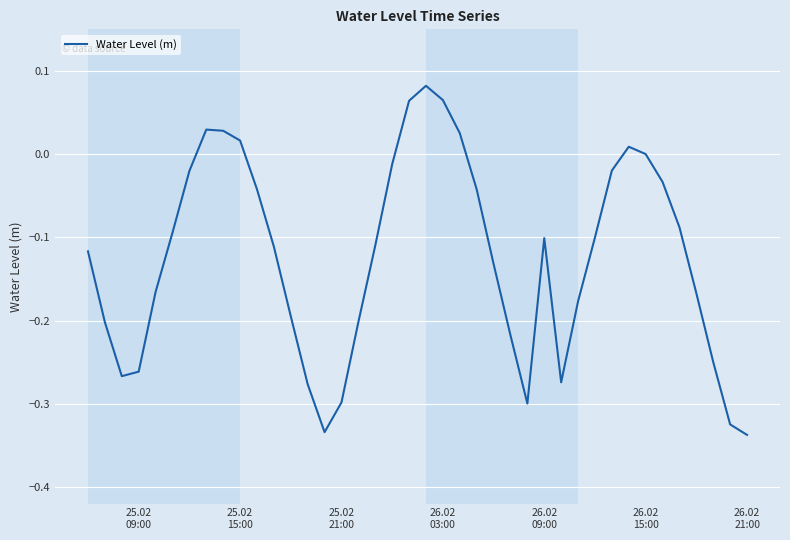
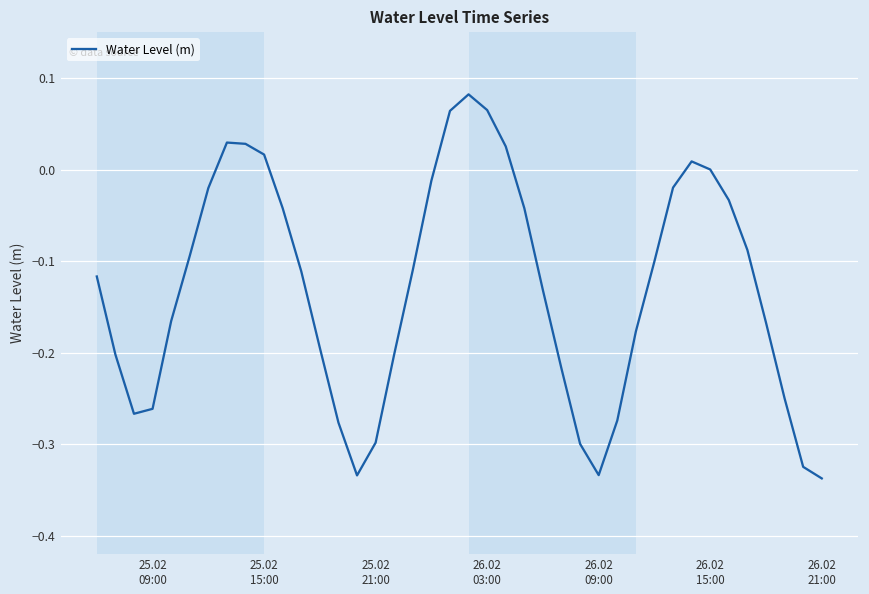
  {
    "25.02 09:00": -0.26,
    "25.02 15:00": 0.02,
    "25.02 21:00": -0.30,
    "26.02 03:00": 0.06,
-   "26.02 09:00": -0.10,
+   "26.02 09:00": -0.33,
    "26.02 15:00": 0.00,
    "26.02 21:00": -0.34
  }
